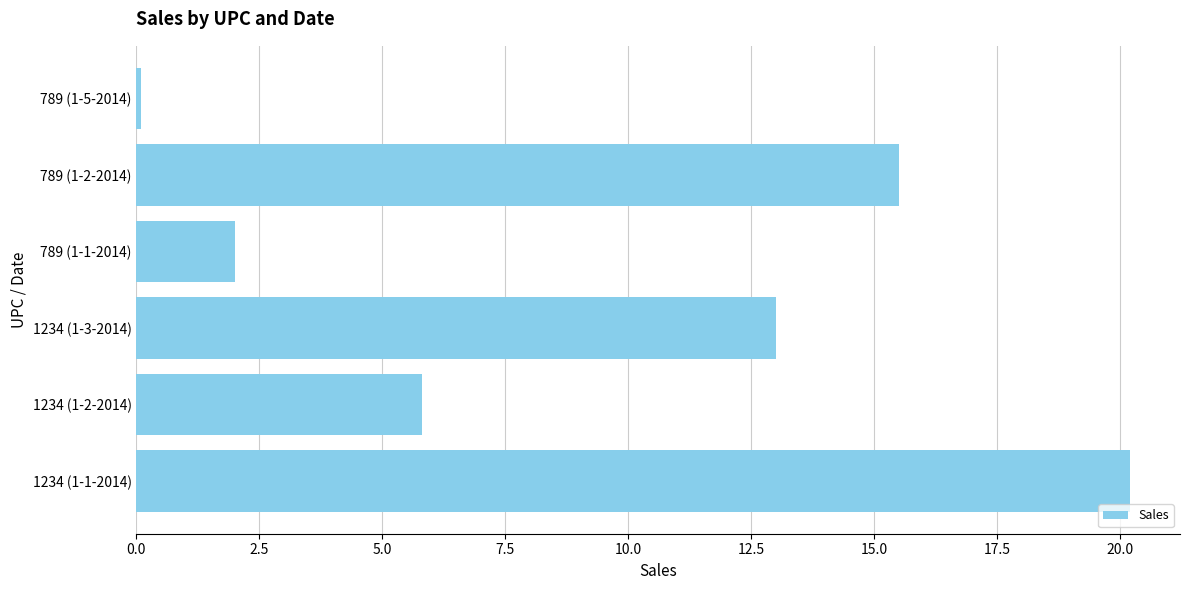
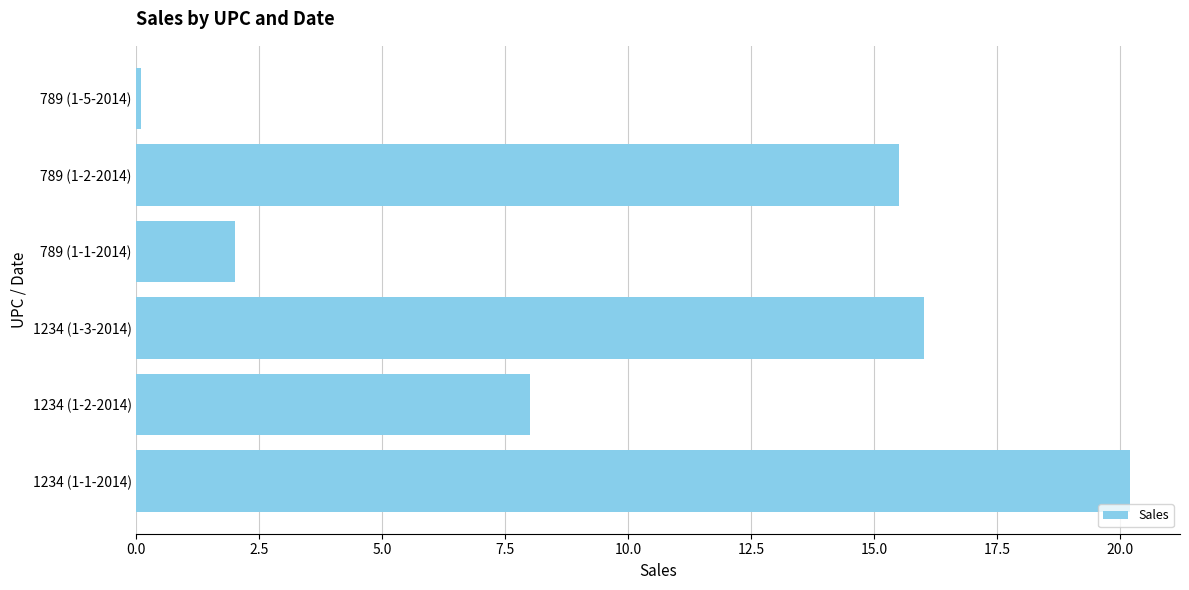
  {
    "789 (1-5-2014)": 0.1,
    "789 (1-2-2014)": 15.5,
    "789 (1-1-2014)": 2.0,
-   "1234 (1-3-2014)": 13,
-   "1234 (1-2-2014)": 5.8,
+   "1234 (1-3-2014)": 16,
+   "1234 (1-2-2014)": 8.0,
    "1234 (1-1-2014)": 20.2
  }
